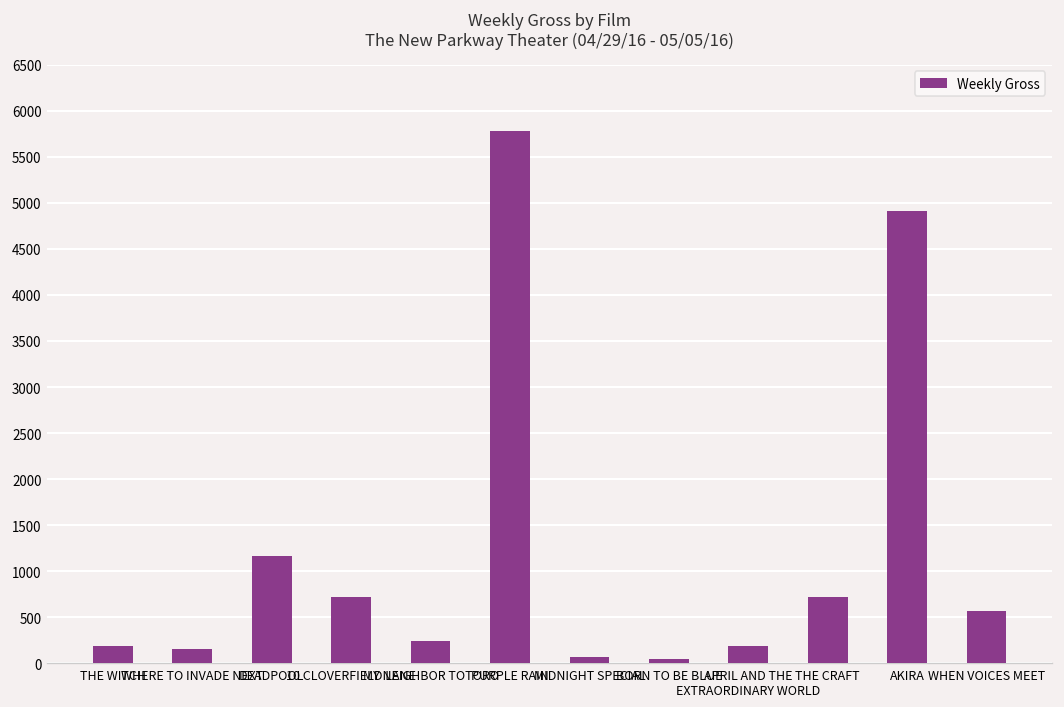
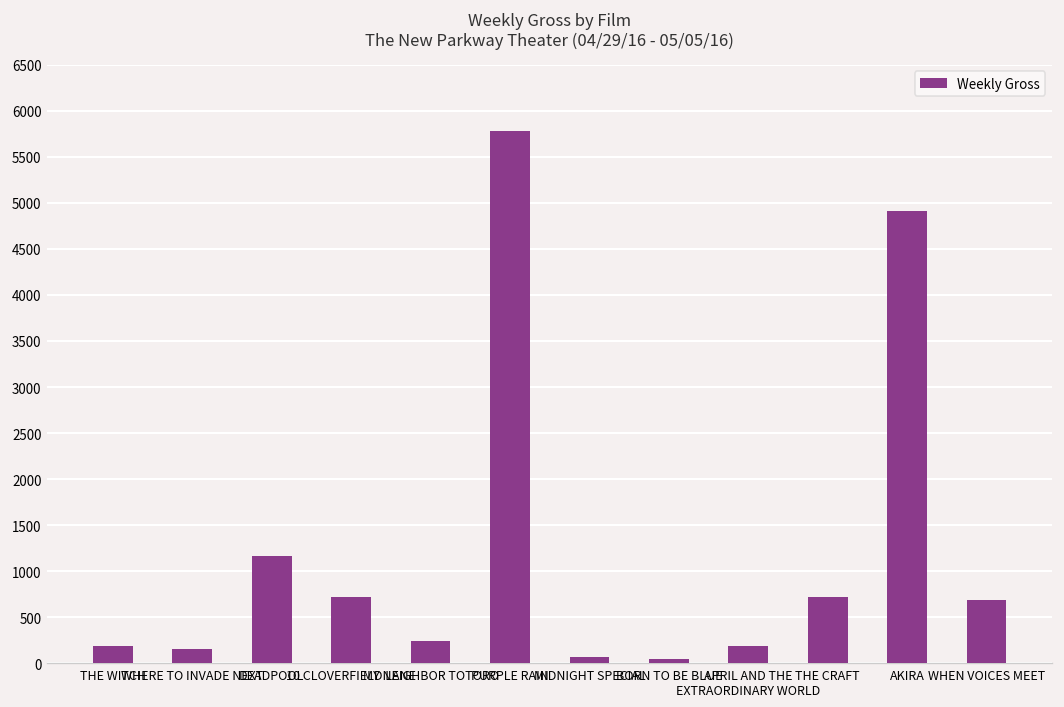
  {
    "APRIL AND THE EXTRAORDINARY WORLD": 200,
    "AKIRA": 4900,
-   "WHEN VOICES MEET": 600
+   "WHEN VOICES MEET": 700
  }
